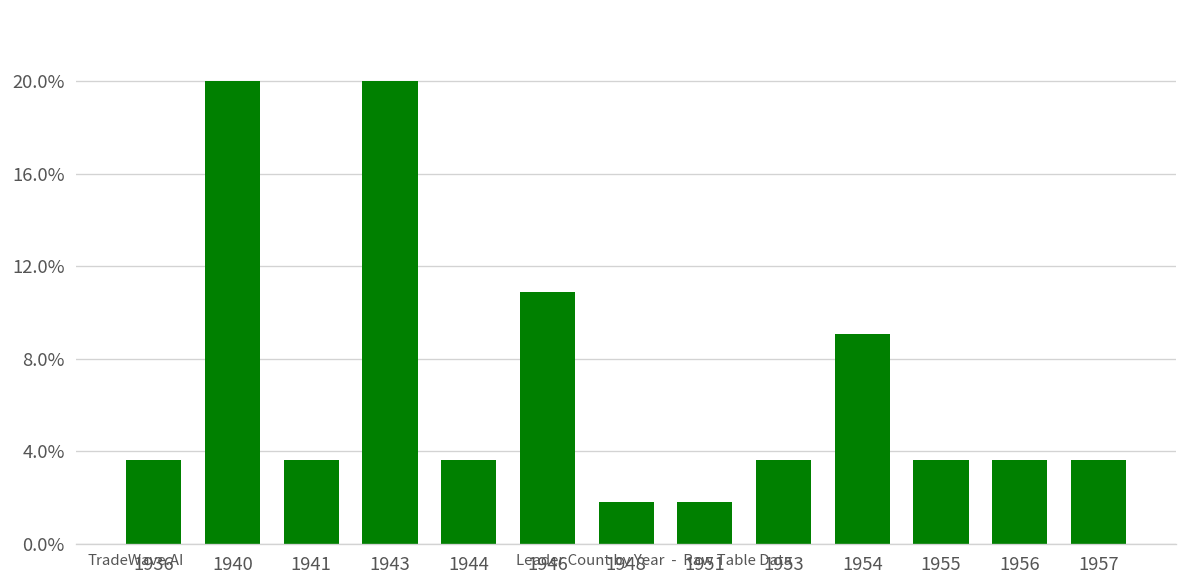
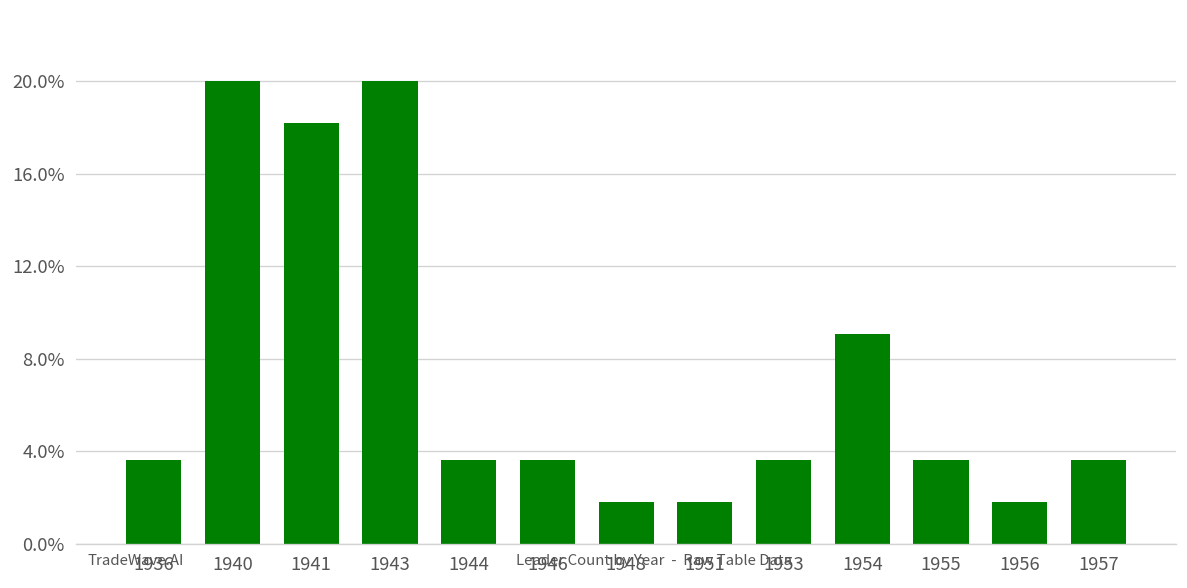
  {
    "1936": "3.6%",
    "1940": "20.0%",
-   "1941": "3.6%",
+   "1941": "18.2%",
    "1943": "20.0%",
    "1944": "3.6%",
-   "1946": "10.9%",
+   "1946": "3.6%",
    "1948": "1.8%",
    "1951": "1.8%",
    "1953": "3.6%",
    "1954": "9.1%",
    "1955": "3.6%",
-   "1956": "3.6%",
+   "1956": "1.8%",
    "1957": "3.6%"
  }
